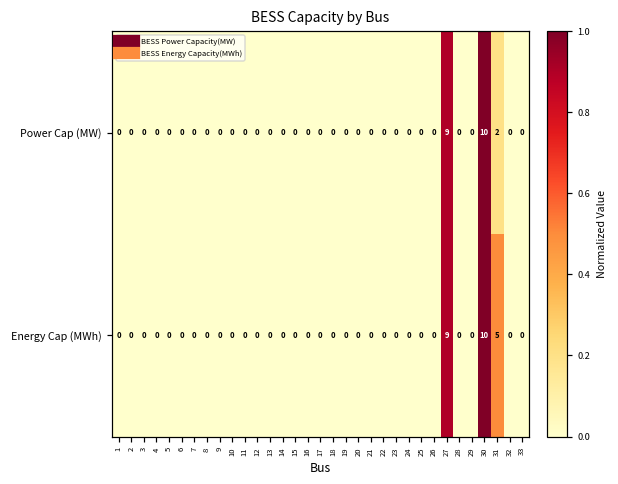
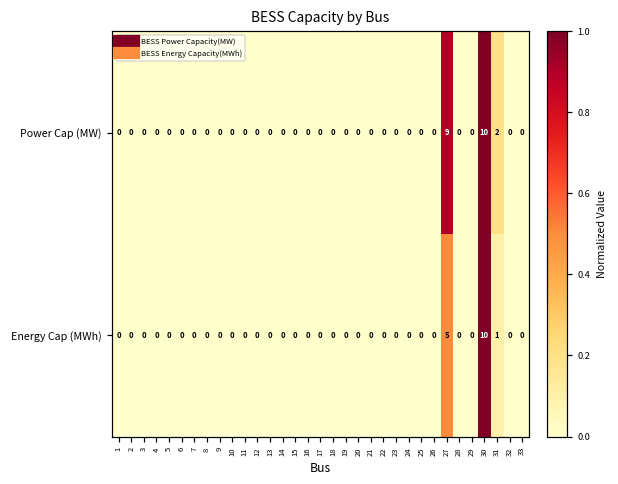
  {
    "Power Cap (MW)": {
      "1": 0,
      "2": 0,
      "3": 0,
      "4": 0,
      "5": 0,
      "6": 0,
      "7": 0,
      "8": 0,
      "9": 0,
      "10": 0,
      "11": 0,
      "12": 0,
      "13": 0,
      "14": 0,
      "15": 0,
      "16": 0,
      "17": 0,
      "18": 0,
      "19": 0,
      "20": 0,
      "21": 0,
      "22": 0,
      "23": 0,
      "24": 0,
      "25": 0,
      "26": 0,
      "27": 9,
      "28": 0,
      "29": 0,
      "30": 10,
      "31": 2,
      "32": 0,
      "33": 0
    },
    "Energy Cap (MWh)": {
      "1": 0,
      "2": 0,
      "3": 0,
      "4": 0,
      "5": 0,
      "6": 0,
      "7": 0,
      "8": 0,
      "9": 0,
      "10": 0,
      "11": 0,
      "12": 0,
      "13": 0,
      "14": 0,
      "15": 0,
      "16": 0,
      "17": 0,
      "18": 0,
      "19": 0,
      "20": 0,
      "21": 0,
      "22": 0,
      "23": 0,
      "24": 0,
      "25": 0,
      "26": 0,
-     "27": 9,
+     "27": 5,
      "28": 0,
      "29": 0,
      "30": 10,
-     "31": 5,
+     "31": 1,
      "32": 0,
      "33": 0
    }
  }
